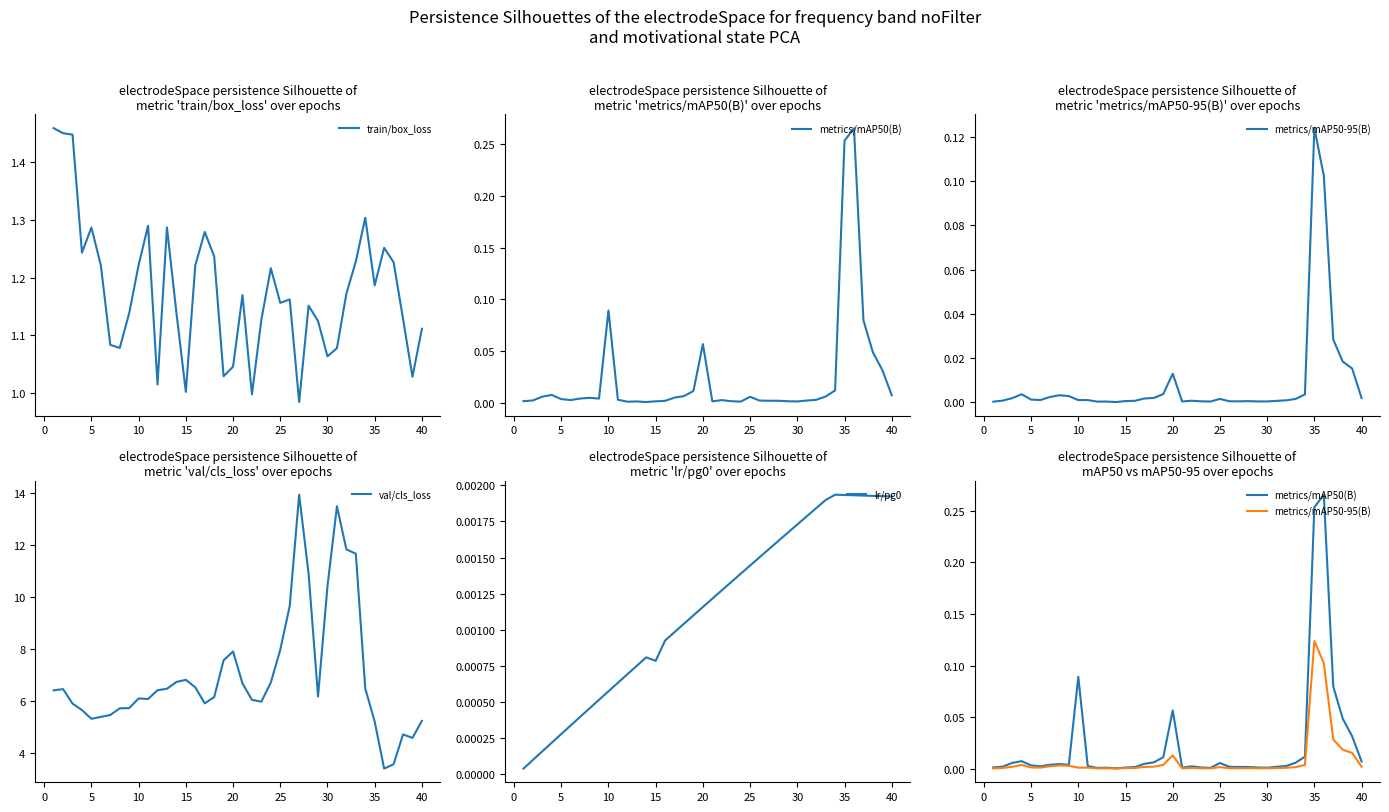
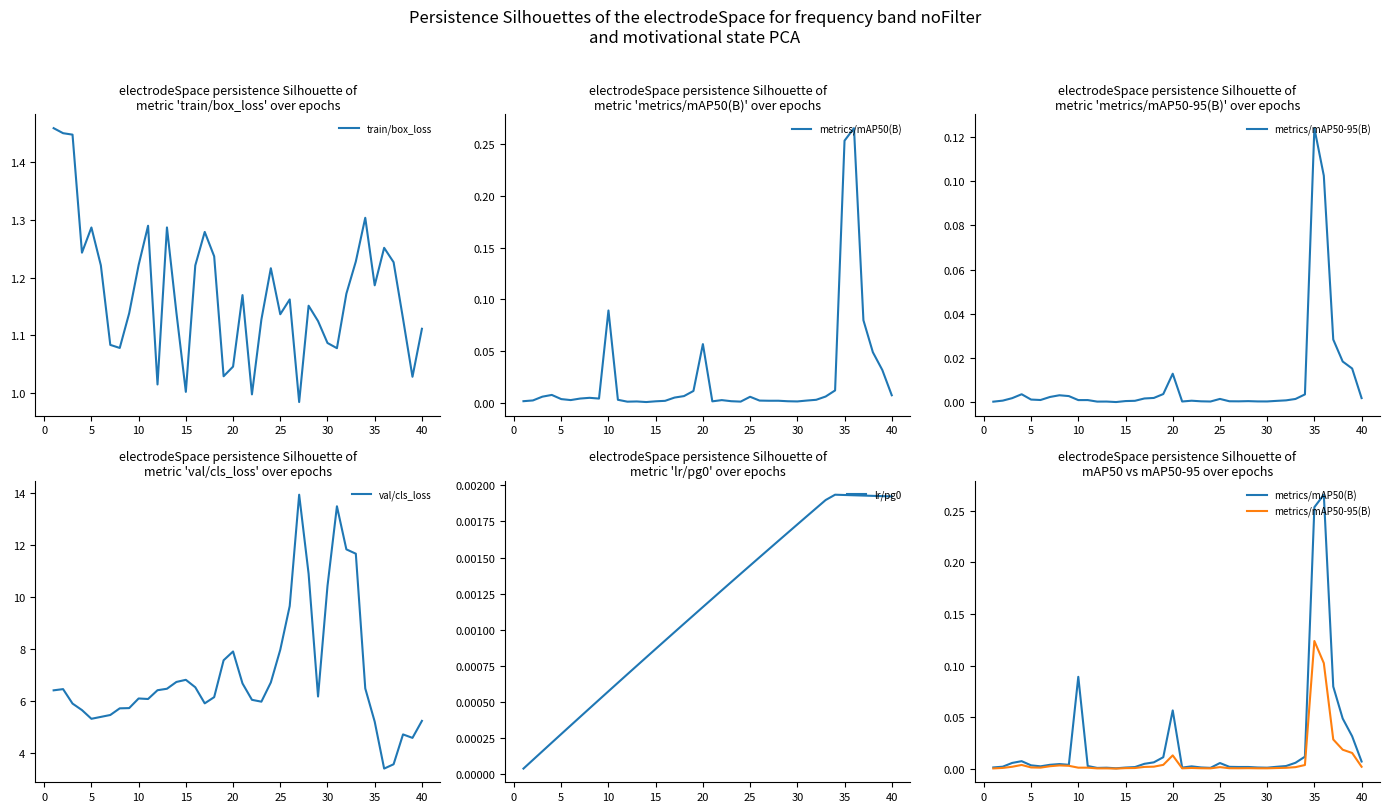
  {
    "electrodeSpace persistence Silhouette of metric 'train/box_loss' over epochs": {
      "5": 1.29,
      "10": 1.22,
      "15": 1.00,
      "20": 1.05,
-     "25": 1.16,
-     "30": 1.06,
+     "25": 1.14,
+     "30": 1.09,
      "35": 1.19,
      "40": 1.11
    },
    "electrodeSpace persistence Silhouette of metric 'metrics/mAP50(B)' over epochs": {
      "5": 0.003,
      "10": 0.089,
      "15": 0.001,
      "20": 0.057,
      "25": 0.006,
      "30": 0.001,
      "35": 0.253,
      "40": 0.007
    },
    "electrodeSpace persistence Silhouette of metric 'metrics/mAP50-95(B)' over epochs": {
      "5": 0.001,
      "10": 0.001,
      "15": 0.001,
      "20": 0.013,
      "25": 0.002,
      "30": 0.000,
      "35": 0.124,
      "40": 0.002
    },
    "electrodeSpace persistence Silhouette of metric 'val/cls_loss' over epochs": {
      "5": 5.3,
      "10": 6.1,
      "15": 6.8,
      "20": 7.9,
      "25": 8.0,
      "30": 10.4,
      "35": 5.2,
      "40": 5.2
    },
    "electrodeSpace persistence Silhouette of metric 'lr/pg0' over epochs": {
      "5": 0.00028,
      "10": 0.00057,
-     "15": 0.00079,
+     "15": 0.00087,
      "20": 0.00116,
      "25": 0.00144,
      "30": 0.00173,
      "35": 0.00193,
      "40": 0.00192
    },
    "electrodeSpace persistence Silhouette of mAP50 vs mAP50-95 over epochs": {
      "metrics/mAP50(B)": {
        "10": 0.089,
        "20": 0.057,
        "25": 0.006,
        "35": 0.253,
        "40": 0.007
      },
      "metrics/mAP50-95(B)": {
        "10": 0.001,
        "20": 0.013,
        "25": 0.002,
        "35": 0.124,
        "40": 0.002
      }
    }
  }
